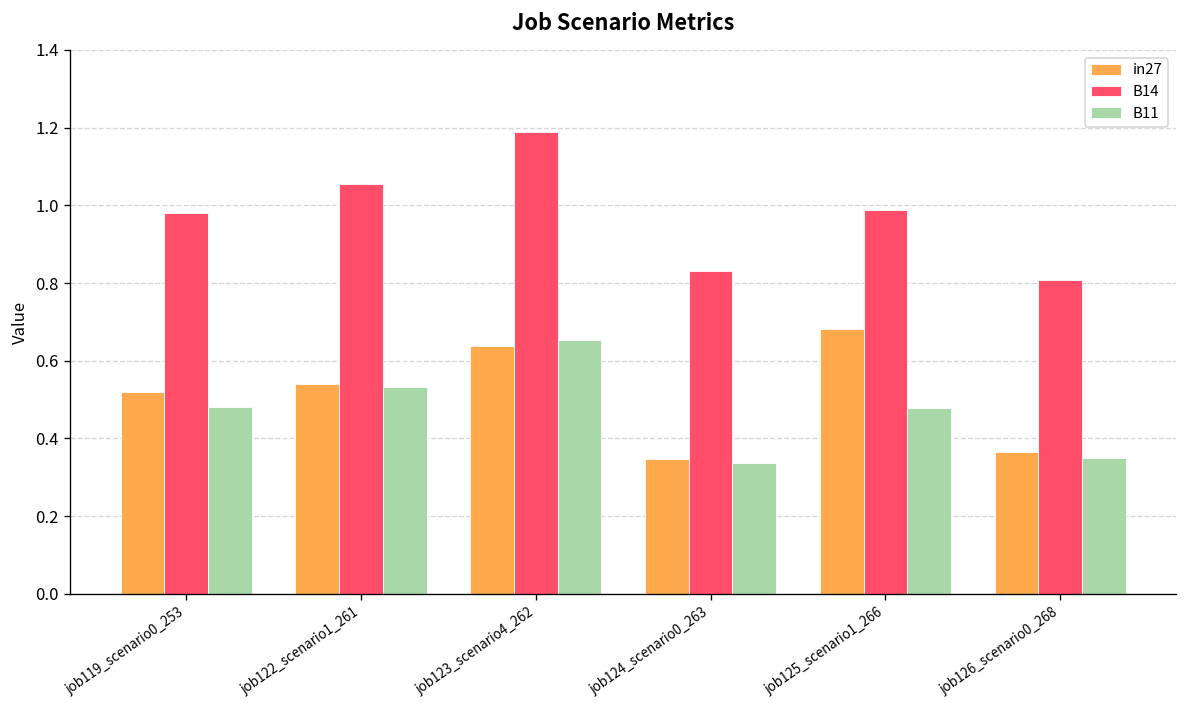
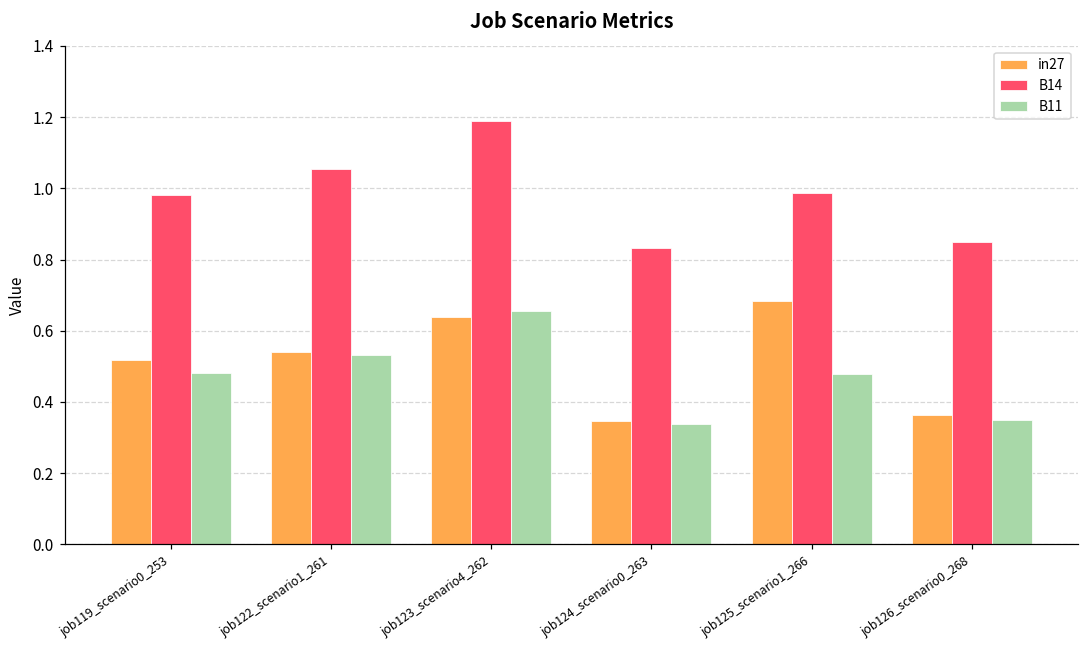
  {
    "in27": {
      "job119_scenario0_253": 0.52,
      "job122_scenario1_261": 0.54,
      "job123_scenario4_262": 0.64,
      "job124_scenario0_263": 0.35,
      "job125_scenario1_266": 0.68,
      "job126_scenario0_268": 0.36
    },
    "B14": {
      "job119_scenario0_253": 0.98,
      "job122_scenario1_261": 1.05,
      "job123_scenario4_262": 1.19,
      "job124_scenario0_263": 0.83,
      "job125_scenario1_266": 0.99,
-     "job126_scenario0_268": 0.81
+     "job126_scenario0_268": 0.85
    },
    "B11": {
      "job119_scenario0_253": 0.48,
      "job122_scenario1_261": 0.53,
      "job123_scenario4_262": 0.65,
      "job124_scenario0_263": 0.34,
      "job125_scenario1_266": 0.48,
      "job126_scenario0_268": 0.35
    }
  }
